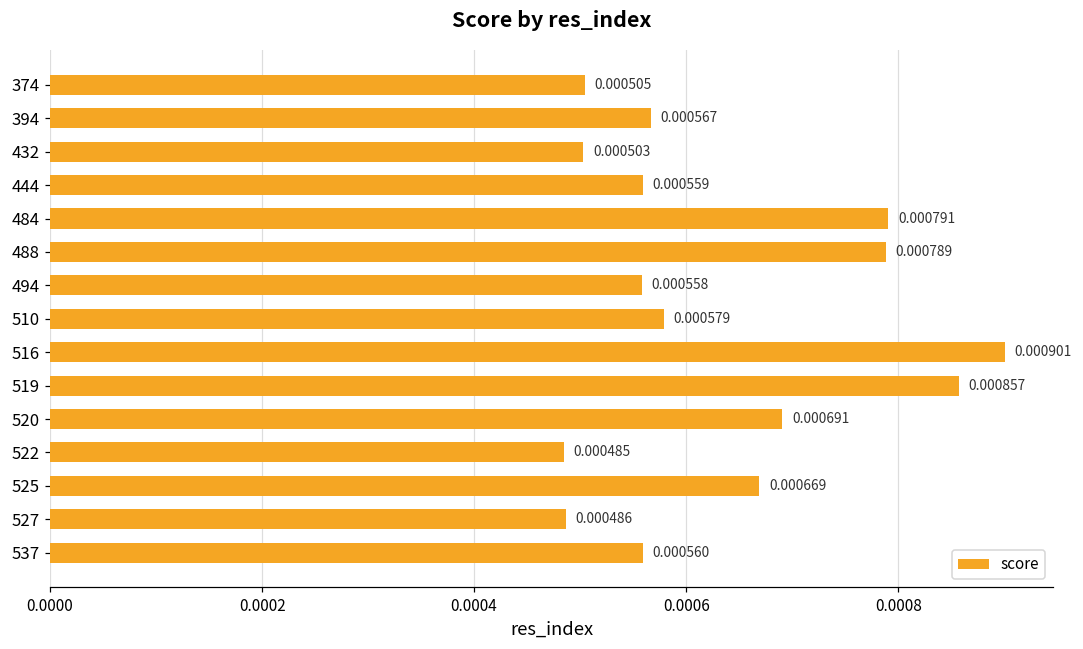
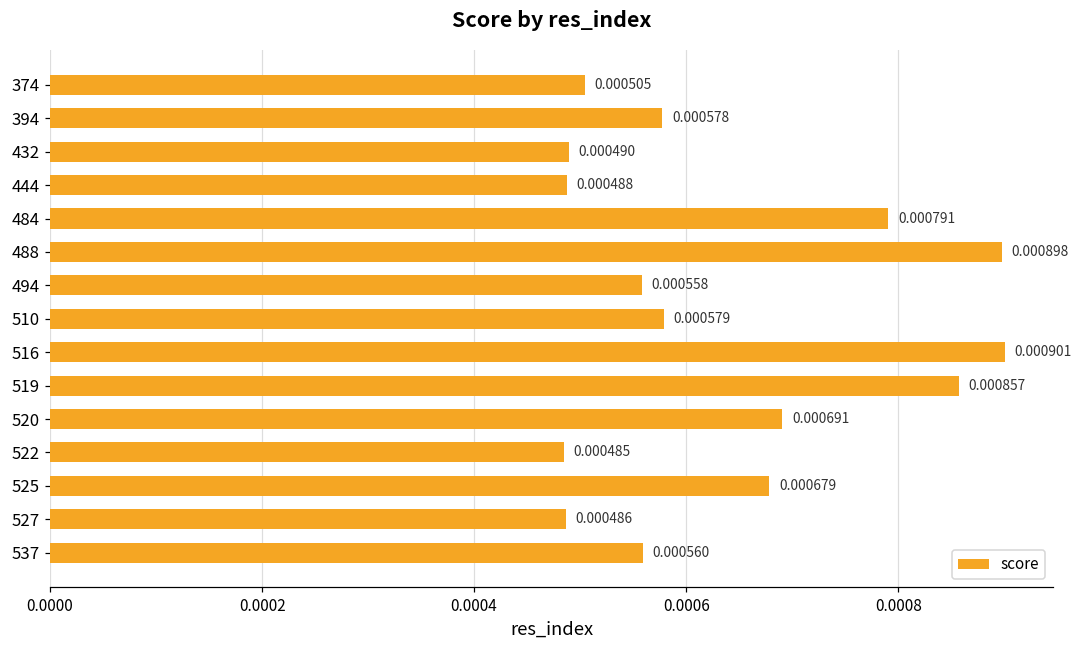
  {
    "374": 0.000505,
-   "394": 0.000567,
-   "432": 0.000503,
-   "444": 0.000559,
+   "394": 0.000578,
+   "432": 0.000490,
+   "444": 0.000488,
    "484": 0.000791,
-   "488": 0.000789,
+   "488": 0.000898,
    "494": 0.000558,
    "510": 0.000579,
    "516": 0.000901,
    "519": 0.000857,
    "520": 0.000691,
    "522": 0.000485,
-   "525": 0.000669,
+   "525": 0.000679,
    "527": 0.000486,
    "537": 0.000560
  }
